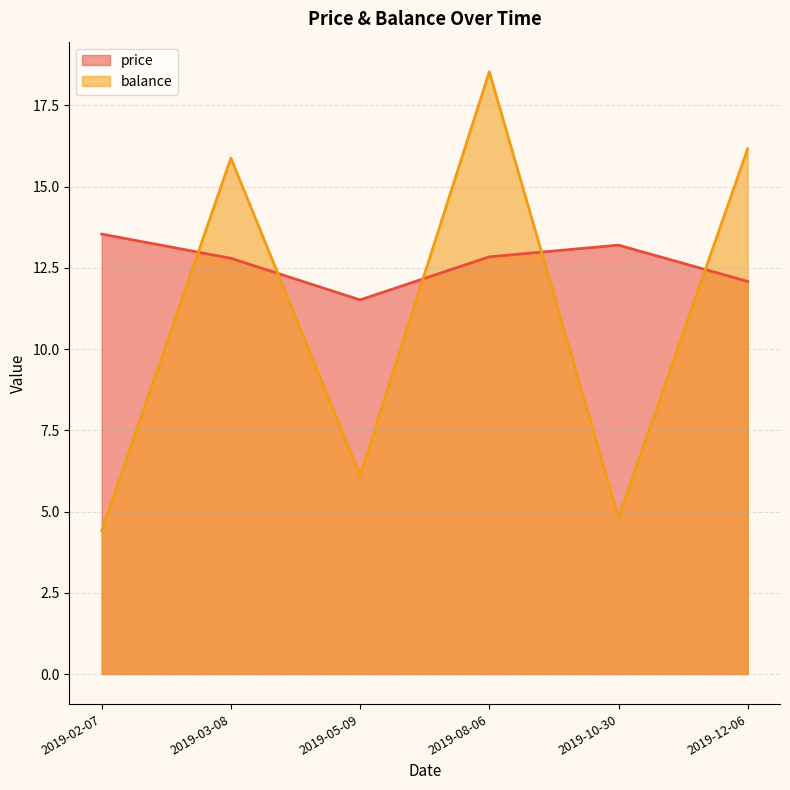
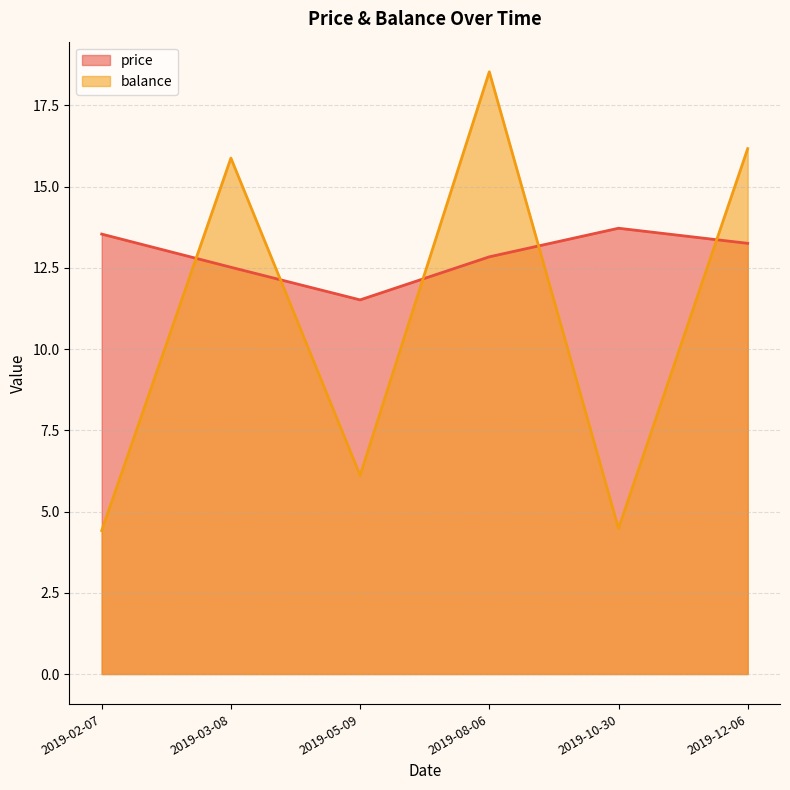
  {
    "price": {
      "2019-02-07": 13.5,
-     "2019-03-08": 12.8,
+     "2019-03-08": 12.5,
      "2019-05-09": 11.5,
      "2019-08-06": 12.8,
-     "2019-10-30": 13.2,
-     "2019-12-06": 12.1
+     "2019-10-30": 13.7,
+     "2019-12-06": 13.3
    },
    "balance": {
      "2019-02-07": 4.4,
      "2019-03-08": 15.9,
      "2019-05-09": 6.1,
      "2019-08-06": 18.5,
-     "2019-10-30": 4.8,
+     "2019-10-30": 4.5,
      "2019-12-06": 16.2
    }
  }
